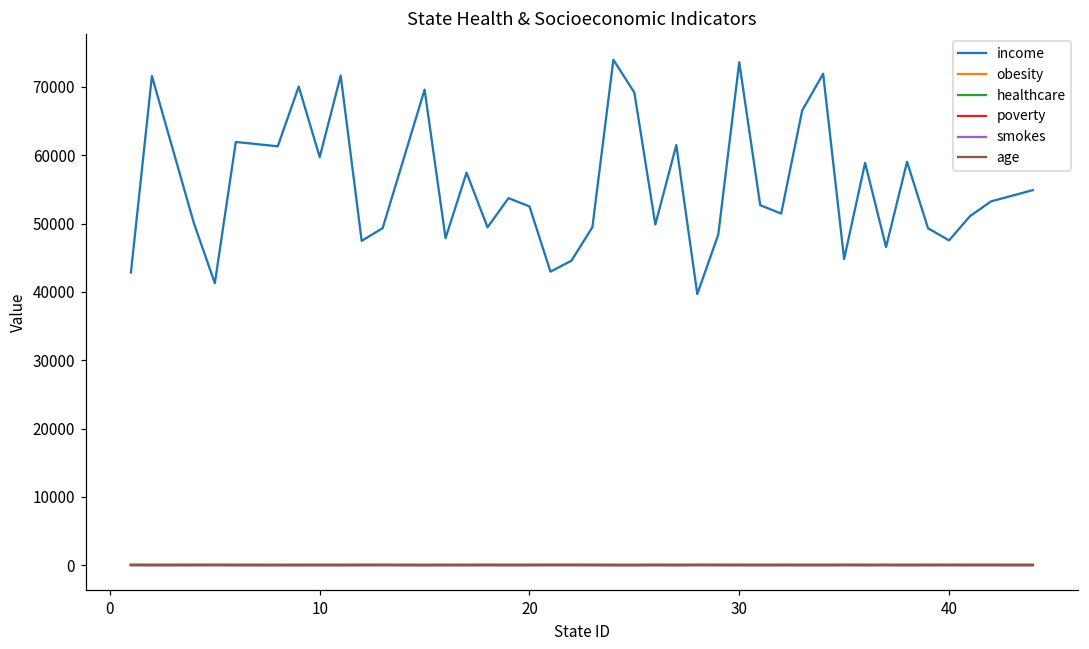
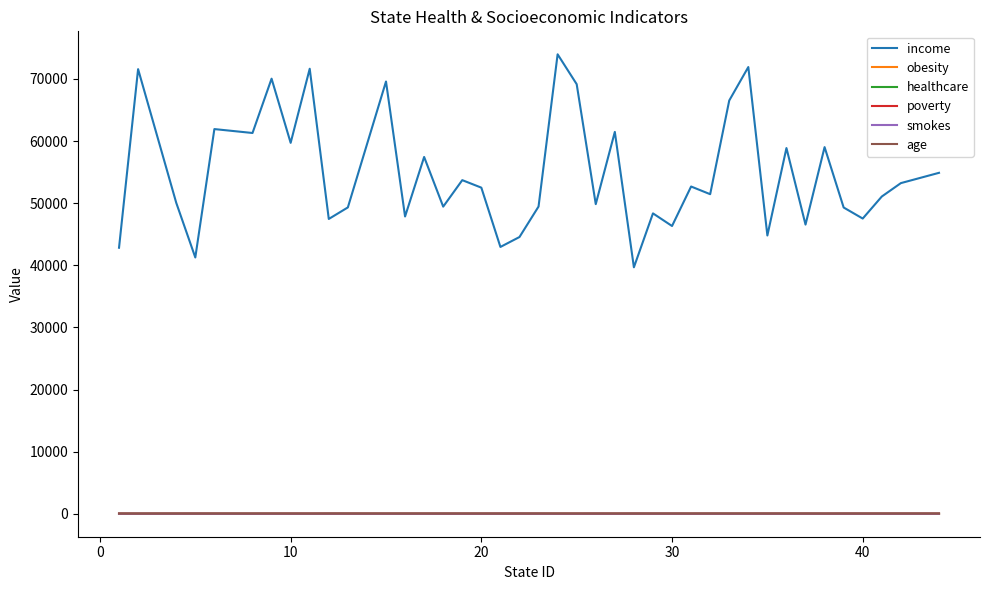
  {
    "income": {
      "10": 60000,
      "20": 53000,
-     "30": 74000,
+     "30": 46000,
      "40": 48000
    },
    "age": {
      "10": 0,
      "20": 0,
      "30": 0,
      "40": 0
    }
  }
